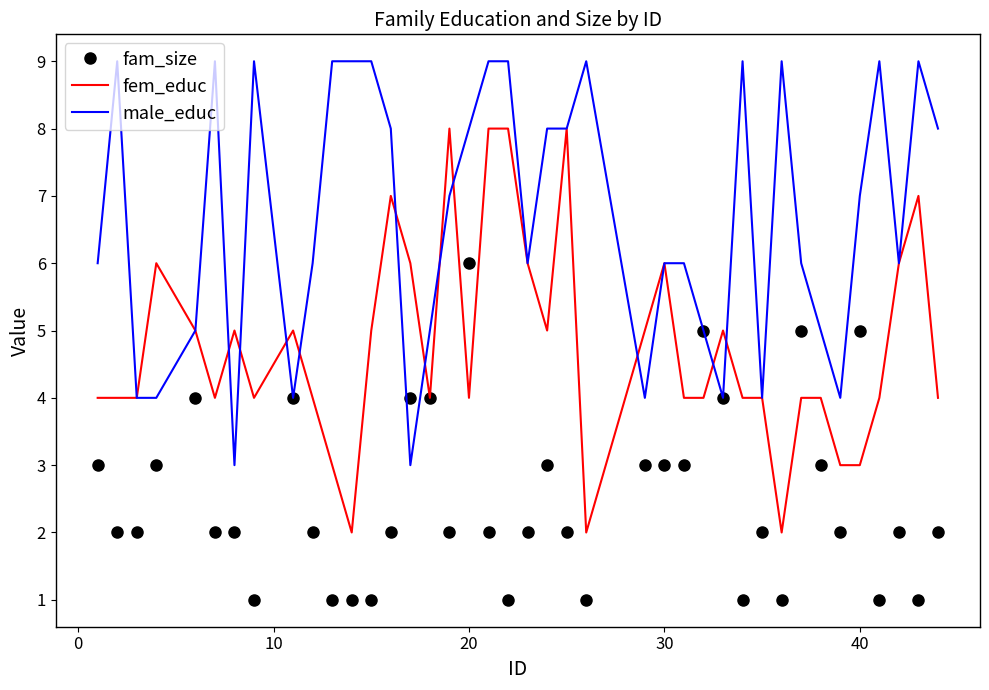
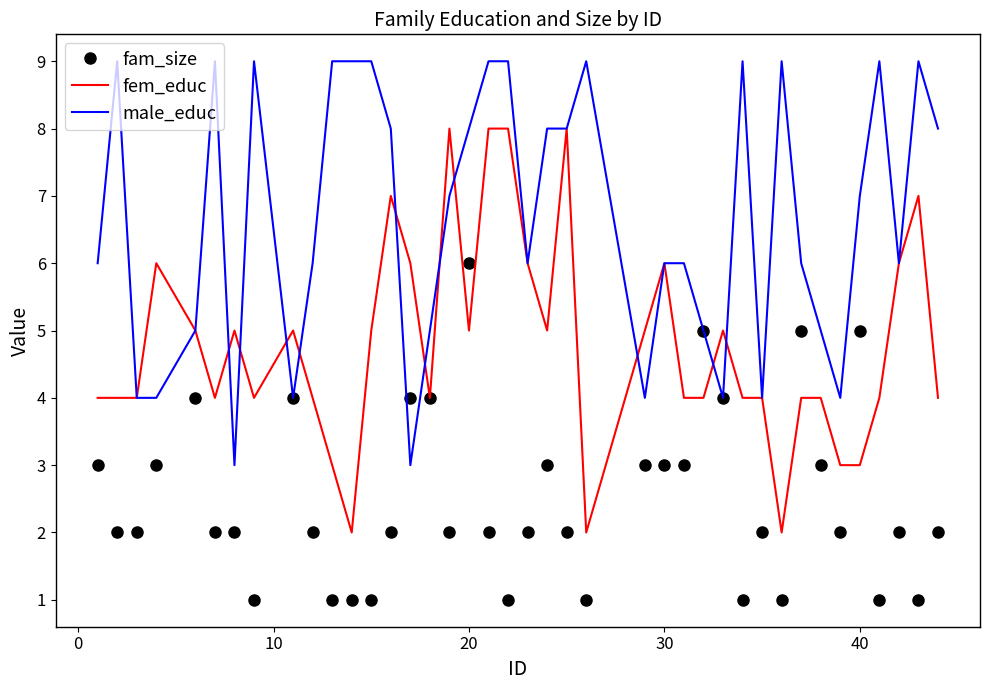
  {
    "fam_size": {
      "20": 6,
      "30": 3,
      "40": 5
    },
    "fem_educ": {
-     "20": 4,
+     "20": 5,
      "40": 3
    },
    "male_educ": {
      "20": 8,
      "40": 7
    }
  }
